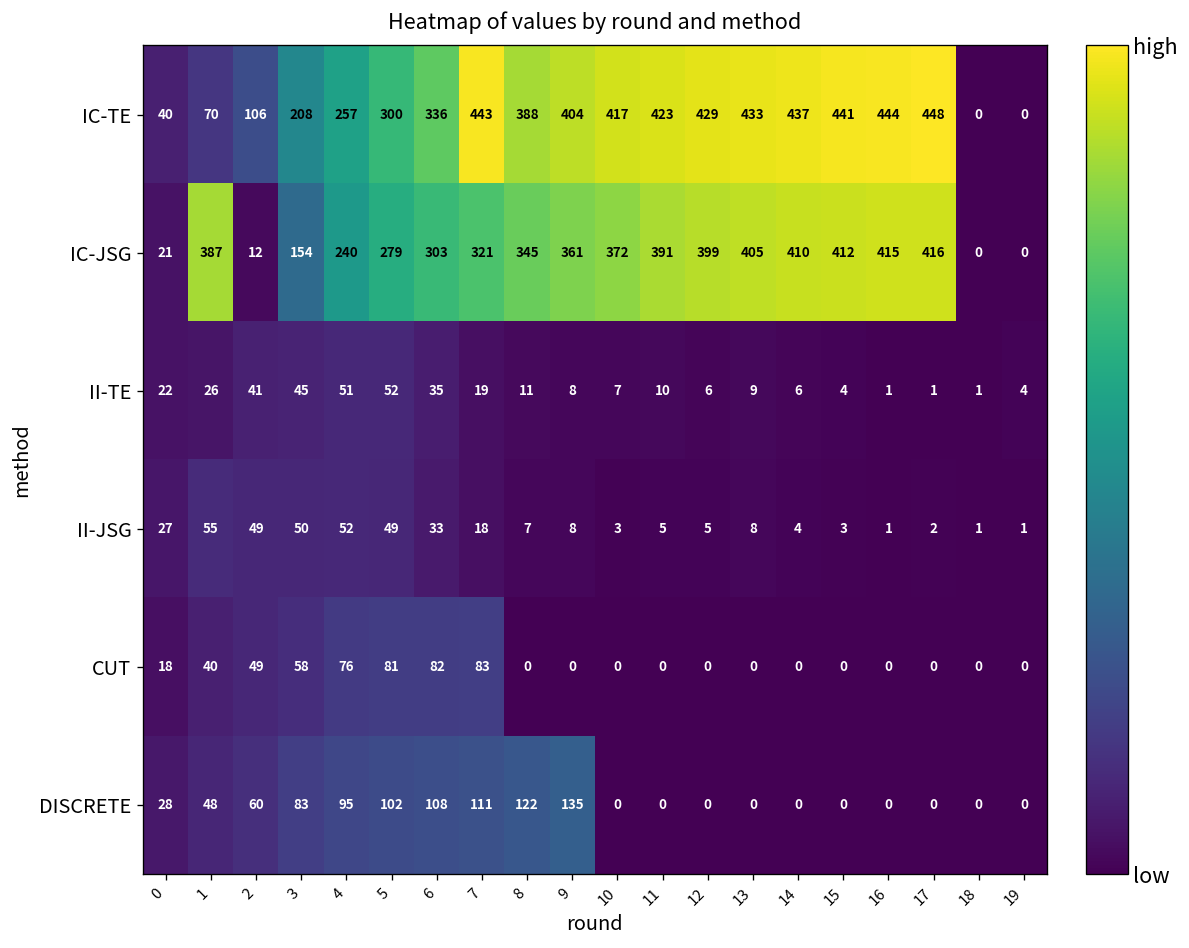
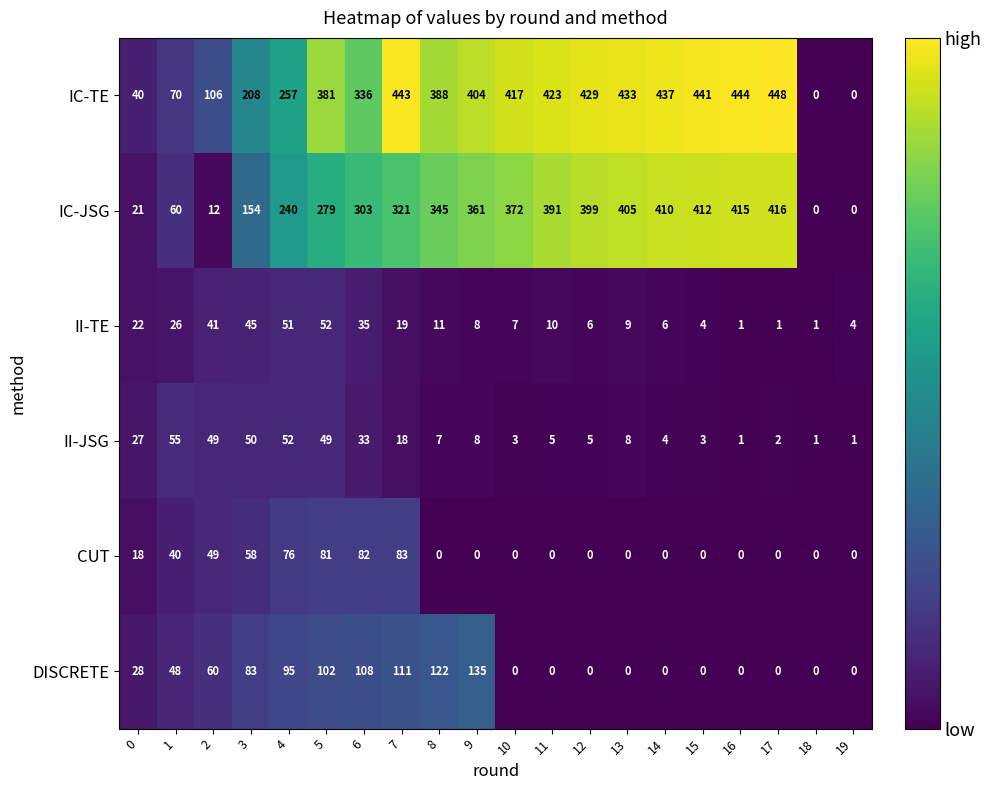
  {
    "IC-TE": {
      "0": 40,
      "1": 70,
      "2": 106,
      "3": 208,
      "4": 257,
-     "5": 300,
+     "5": 381,
      "6": 336,
      "7": 443,
      "8": 388,
      "9": 404,
      "10": 417,
      "11": 423,
      "12": 429,
      "13": 433,
      "14": 437,
      "15": 441,
      "16": 444,
      "17": 448,
      "18": 0,
      "19": 0
    },
    "IC-JSG": {
      "0": 21,
-     "1": 387,
+     "1": 60,
      "2": 12,
      "3": 154,
      "4": 240,
      "5": 279,
      "6": 303,
      "7": 321,
      "8": 345,
      "9": 361,
      "10": 372,
      "11": 391,
      "12": 399,
      "13": 405,
      "14": 410,
      "15": 412,
      "16": 415,
      "17": 416,
      "18": 0,
      "19": 0
    },
    "II-TE": {
      "0": 22,
      "1": 26,
      "2": 41,
      "3": 45,
      "4": 51,
      "5": 52,
      "6": 35,
      "7": 19,
      "8": 11,
      "9": 8,
      "10": 7,
      "11": 10,
      "12": 6,
      "13": 9,
      "14": 6,
      "15": 4,
      "16": 1,
      "17": 1,
      "18": 1,
      "19": 4
    },
    "II-JSG": {
      "0": 27,
      "1": 55,
      "2": 49,
      "3": 50,
      "4": 52,
      "5": 49,
      "6": 33,
      "7": 18,
      "8": 7,
      "9": 8,
      "10": 3,
      "11": 5,
      "12": 5,
      "13": 8,
      "14": 4,
      "15": 3,
      "16": 1,
      "17": 2,
      "18": 1,
      "19": 1
    },
    "CUT": {
      "0": 18,
      "1": 40,
      "2": 49,
      "3": 58,
      "4": 76,
      "5": 81,
      "6": 82,
      "7": 83,
      "8": 0,
      "9": 0,
      "10": 0,
      "11": 0,
      "12": 0,
      "13": 0,
      "14": 0,
      "15": 0,
      "16": 0,
      "17": 0,
      "18": 0,
      "19": 0
    },
    "DISCRETE": {
      "0": 28,
      "1": 48,
      "2": 60,
      "3": 83,
      "4": 95,
      "5": 102,
      "6": 108,
      "7": 111,
      "8": 122,
      "9": 135,
      "10": 0,
      "11": 0,
      "12": 0,
      "13": 0,
      "14": 0,
      "15": 0,
      "16": 0,
      "17": 0,
      "18": 0,
      "19": 0
    }
  }
